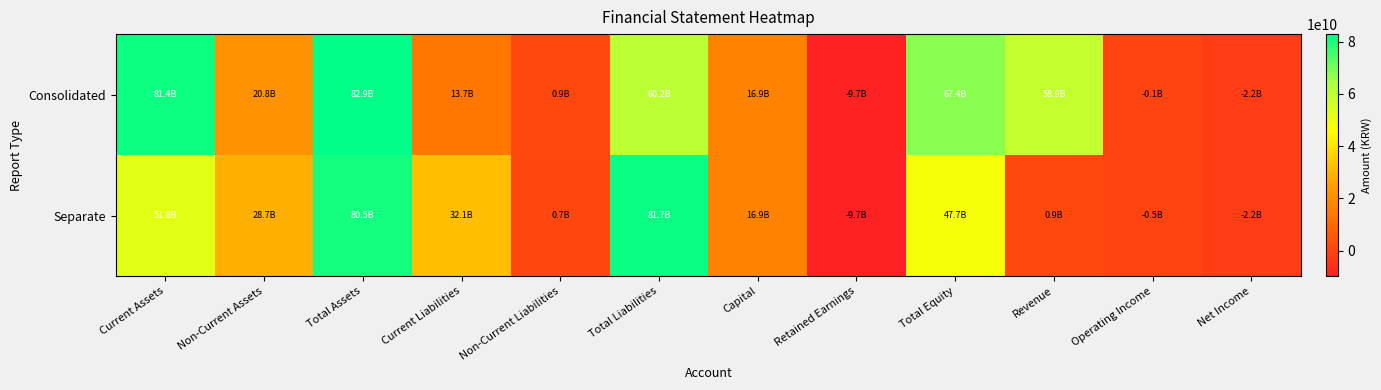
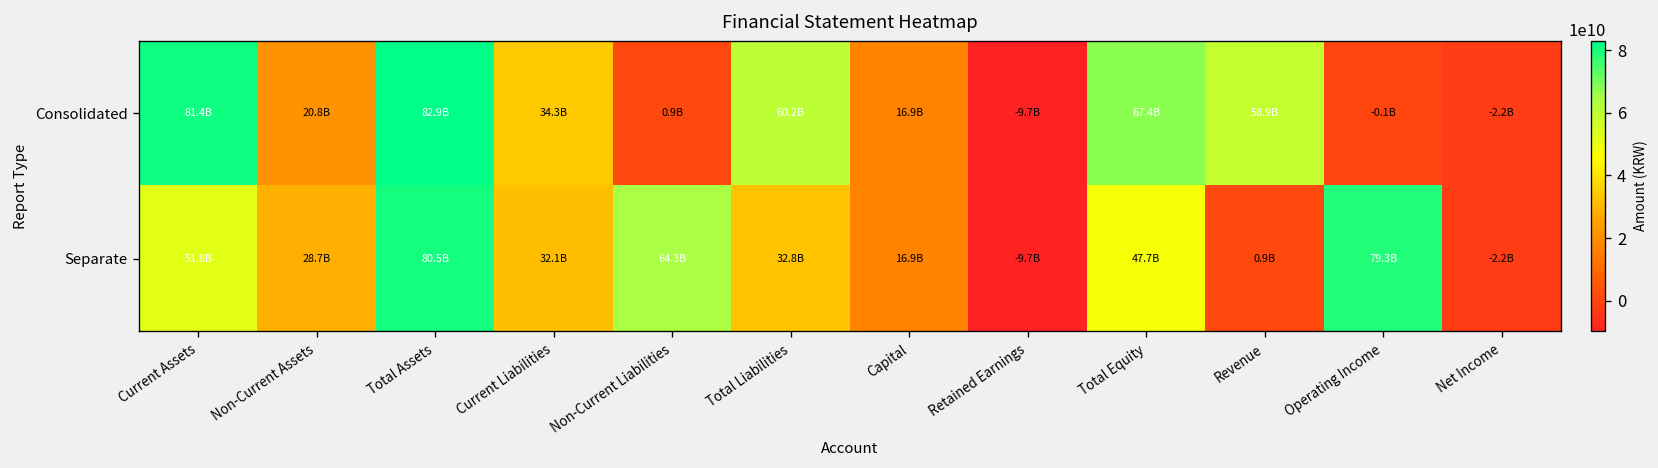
  {
    "Consolidated": {
      "Current Assets": "81.4B",
      "Non-Current Assets": "20.8B",
      "Total Assets": "82.9B",
-     "Current Liabilities": "13.7B",
+     "Current Liabilities": "34.3B",
      "Non-Current Liabilities": "0.9B",
      "Total Liabilities": "60.2B",
      "Capital": "16.9B",
      "Retained Earnings": "-9.7B",
      "Total Equity": "67.4B",
      "Revenue": "58.9B",
      "Operating Income": "-0.1B",
      "Net Income": "-2.2B"
    },
    "Separate": {
      "Current Assets": "51.8B",
      "Non-Current Assets": "28.7B",
      "Total Assets": "80.5B",
      "Current Liabilities": "32.1B",
-     "Non-Current Liabilities": "0.7B",
-     "Total Liabilities": "81.7B",
+     "Non-Current Liabilities": "64.3B",
+     "Total Liabilities": "32.8B",
      "Capital": "16.9B",
      "Retained Earnings": "-9.7B",
      "Total Equity": "47.7B",
      "Revenue": "0.9B",
-     "Operating Income": "-0.5B",
+     "Operating Income": "79.3B",
      "Net Income": "-2.2B"
    }
  }
